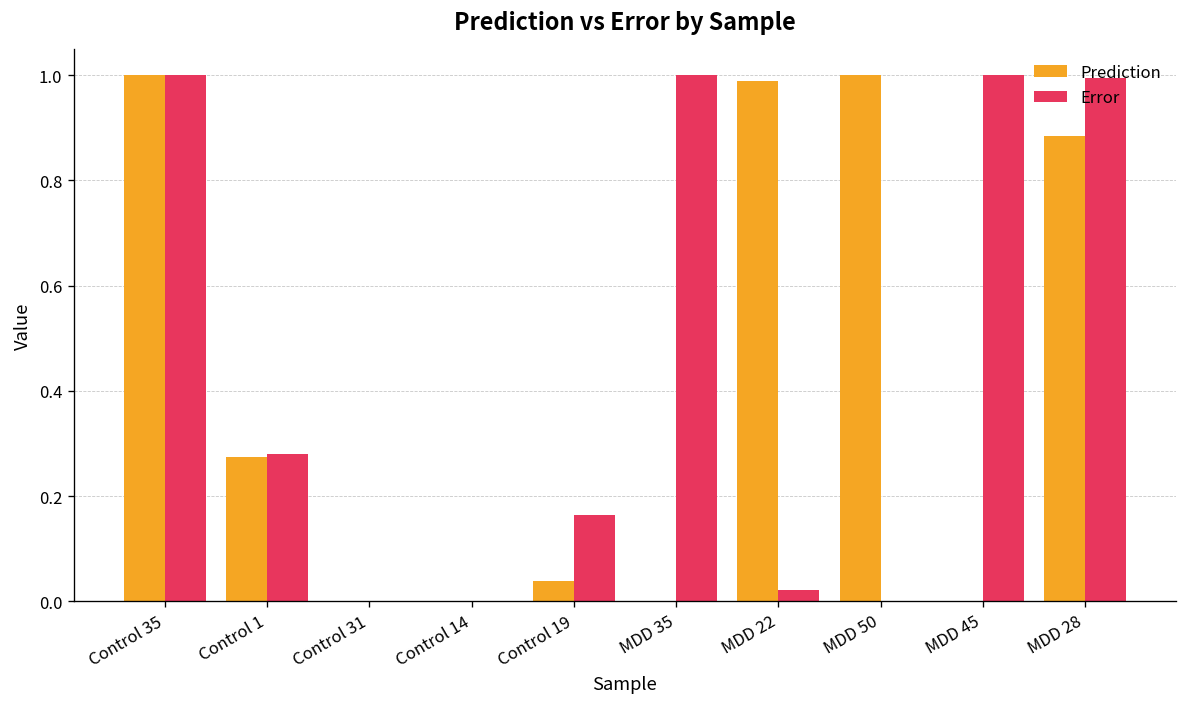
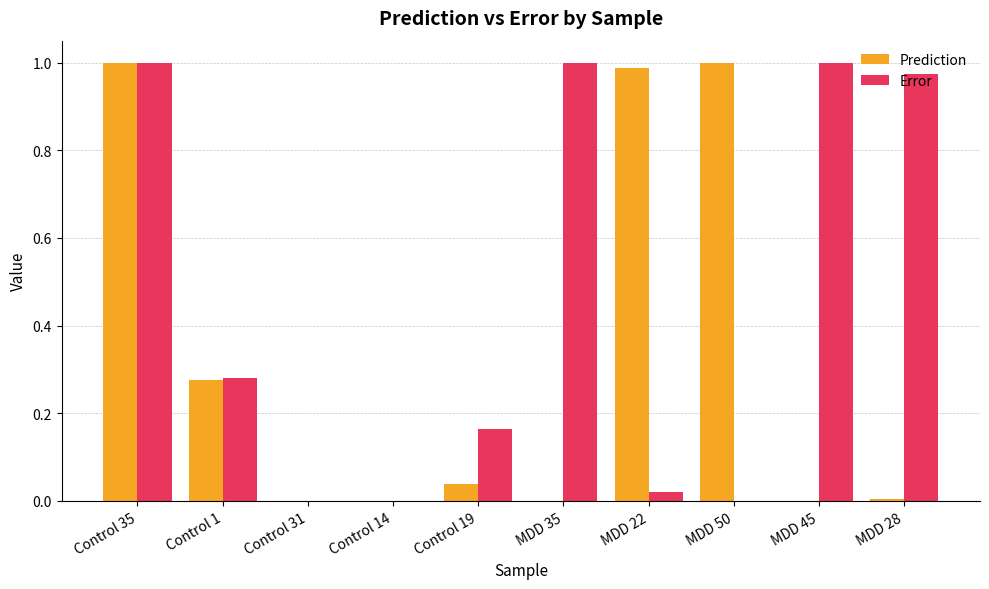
  {
    "Prediction": {
      "Control 35": 1.00,
      "Control 1": 0.28,
      "Control 19": 0.04,
      "MDD 22": 0.99,
      "MDD 50": 1.00,
-     "MDD 28": 0.88
+     "MDD 28": 0.00
    },
    "Error": {
      "Control 35": 1.00,
      "Control 1": 0.28,
      "Control 19": 0.16,
      "MDD 35": 1.00,
      "MDD 22": 0.02,
      "MDD 45": 1.00,
-     "MDD 28": 1.00
+     "MDD 28": 0.97
    }
  }
